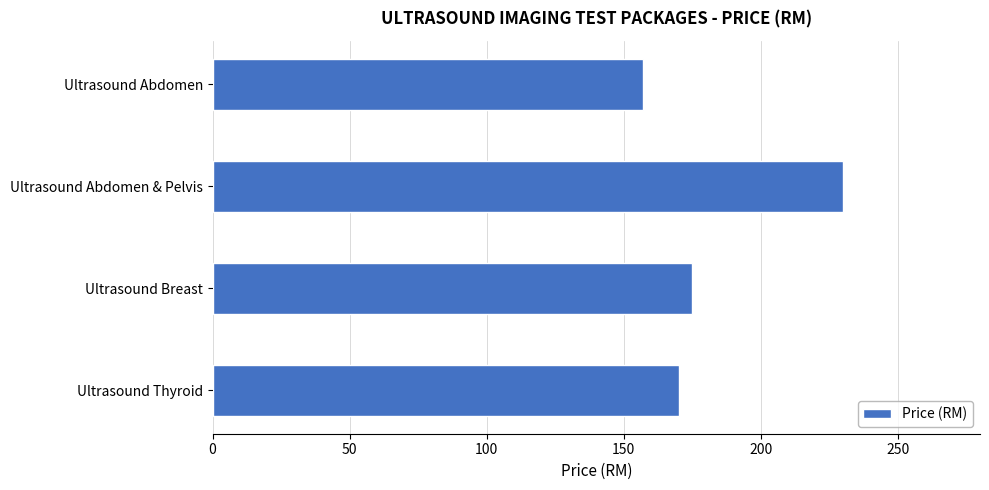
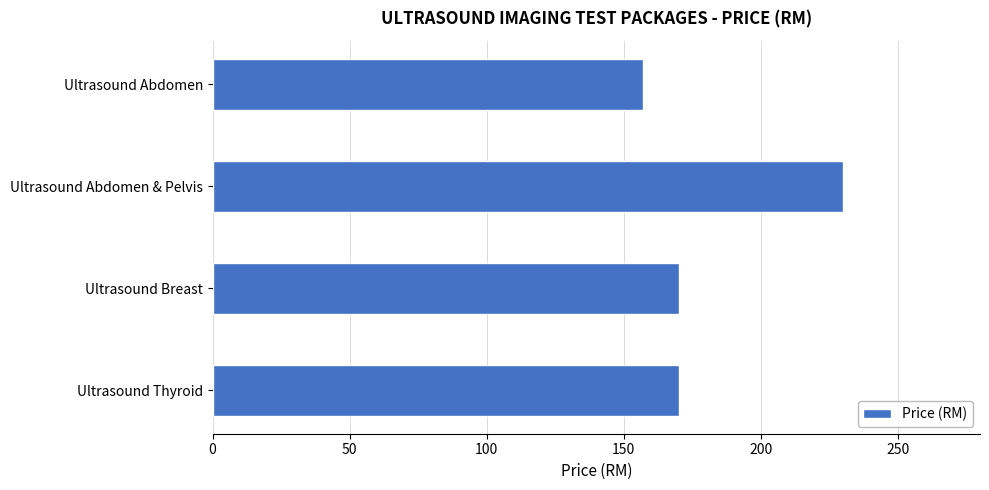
  {
    "Ultrasound Abdomen": 157,
    "Ultrasound Abdomen & Pelvis": 230,
-   "Ultrasound Breast": 175,
+   "Ultrasound Breast": 170,
    "Ultrasound Thyroid": 170
  }
